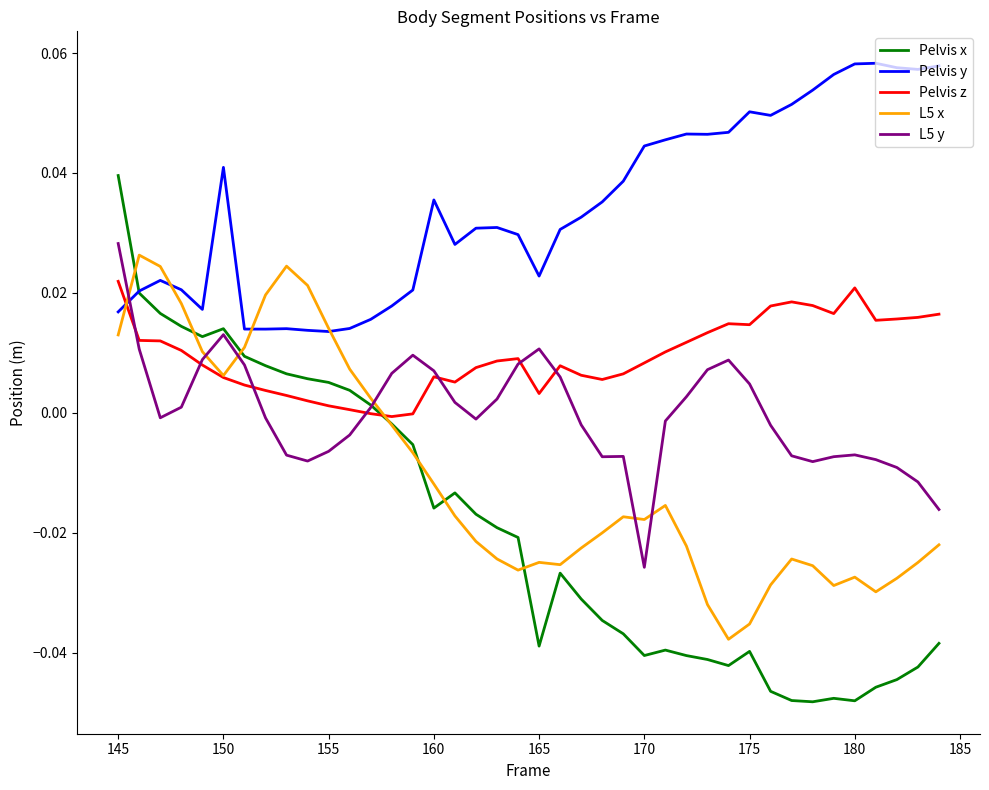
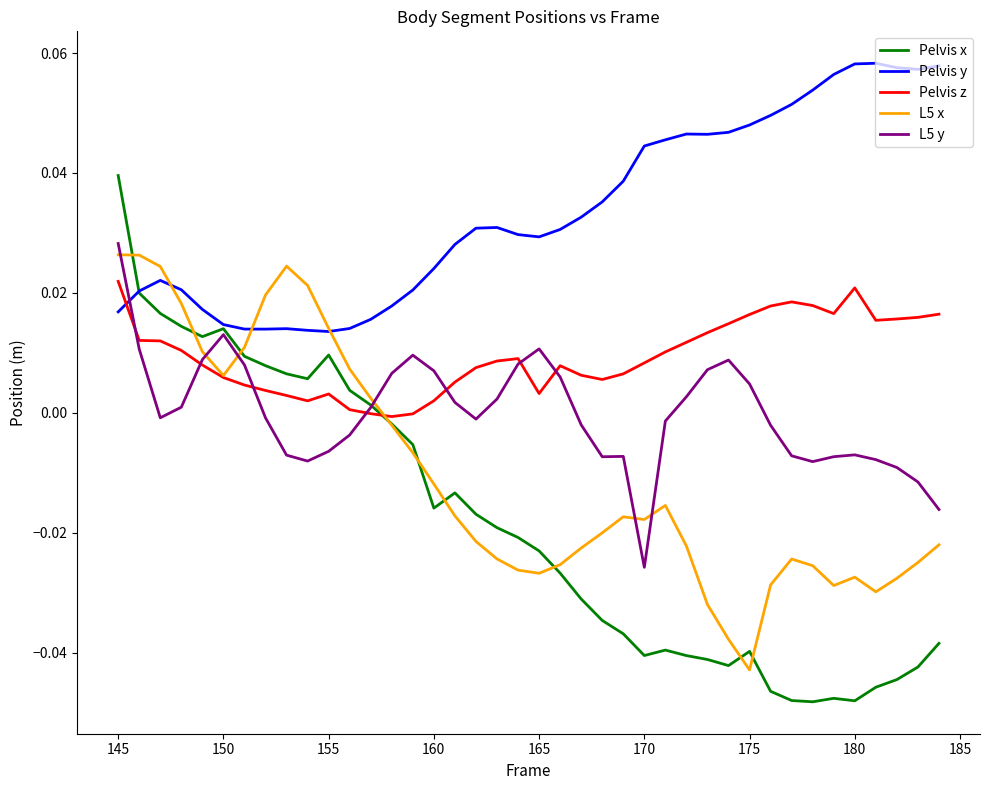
  {
    "Pelvis x": {
      "145": 0.040,
      "150": 0.014,
-     "155": 0.005,
+     "155": 0.010,
      "160": -0.016,
-     "165": -0.039,
+     "165": -0.023,
      "170": -0.040,
      "175": -0.040,
      "180": -0.048
    },
    "Pelvis y": {
      "145": 0.017,
-     "150": 0.041,
+     "150": 0.015,
      "155": 0.014,
-     "160": 0.036,
-     "165": 0.023,
+     "160": 0.024,
+     "165": 0.029,
      "170": 0.044,
-     "175": 0.050,
+     "175": 0.048,
      "180": 0.058
    },
    "Pelvis z": {
      "145": 0.022,
-     "155": 0.001,
-     "160": 0.006,
+     "155": 0.003,
+     "160": 0.002,
      "165": 0.003,
      "170": 0.008,
-     "175": 0.015,
+     "175": 0.016,
      "180": 0.021
    },
    "L5 x": {
-     "145": 0.013,
+     "145": 0.026,
      "155": 0.014,
      "160": -0.012,
-     "165": -0.025,
+     "165": -0.027,
      "170": -0.018,
-     "175": -0.035,
+     "175": -0.043,
      "180": -0.027
    },
    "L5 y": {
      "145": 0.028,
      "150": 0.013,
      "155": -0.006,
      "160": 0.007,
      "165": 0.011,
      "170": -0.026,
      "175": 0.005,
      "180": -0.007
    }
  }
